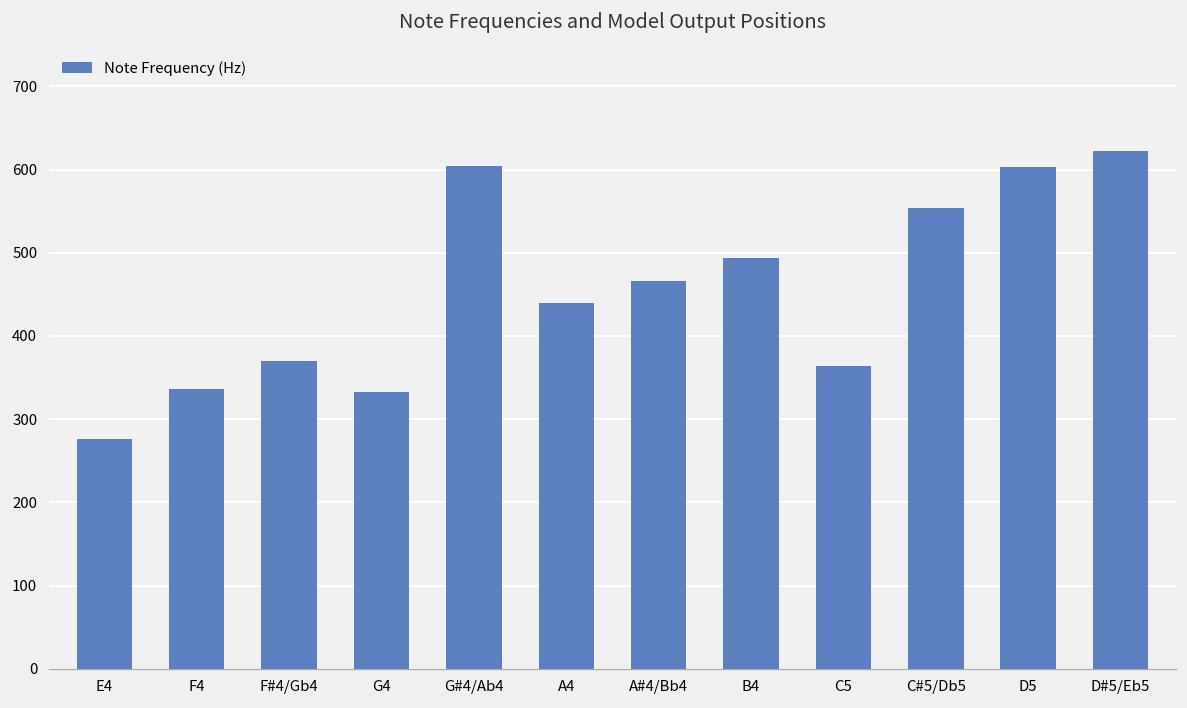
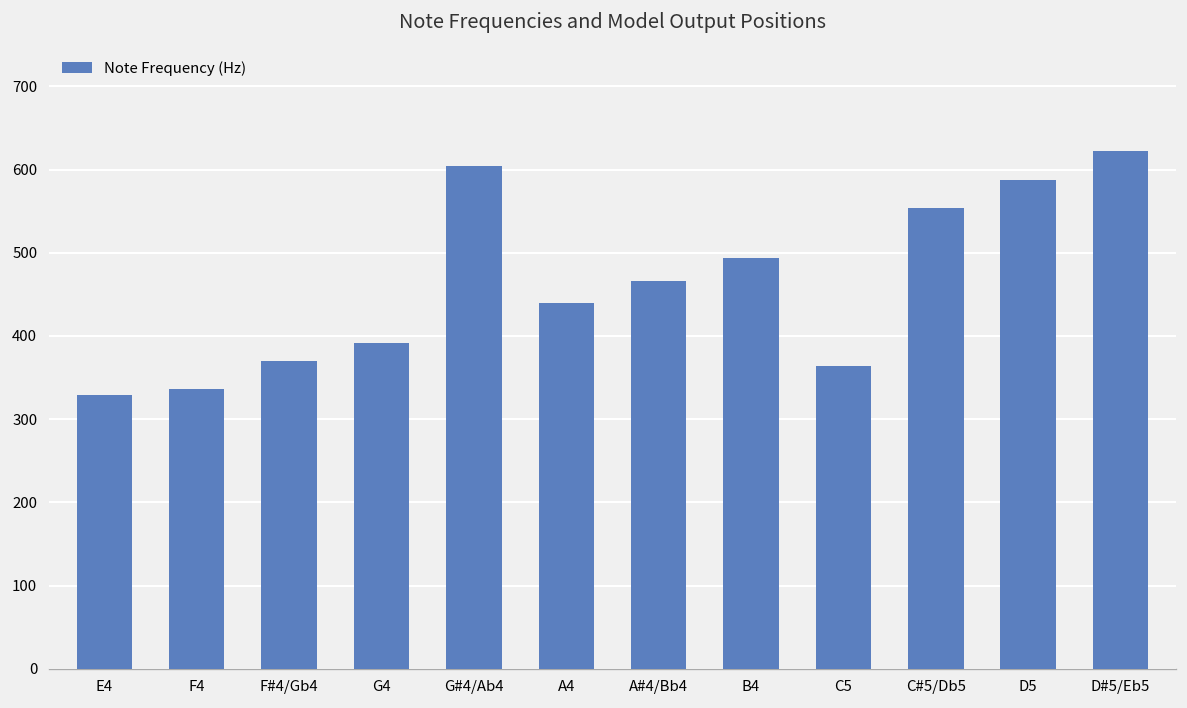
  {
-   "E4": 280,
+   "E4": 330,
    "F4": 340,
    "F#4/Gb4": 370,
-   "G4": 330,
+   "G4": 390,
    "G#4/Ab4": 600,
    "A4": 440,
    "A#4/Bb4": 470,
    "B4": 490,
    "C5": 360,
    "C#5/Db5": 550,
-   "D5": 600,
+   "D5": 590,
    "D#5/Eb5": 620
  }
